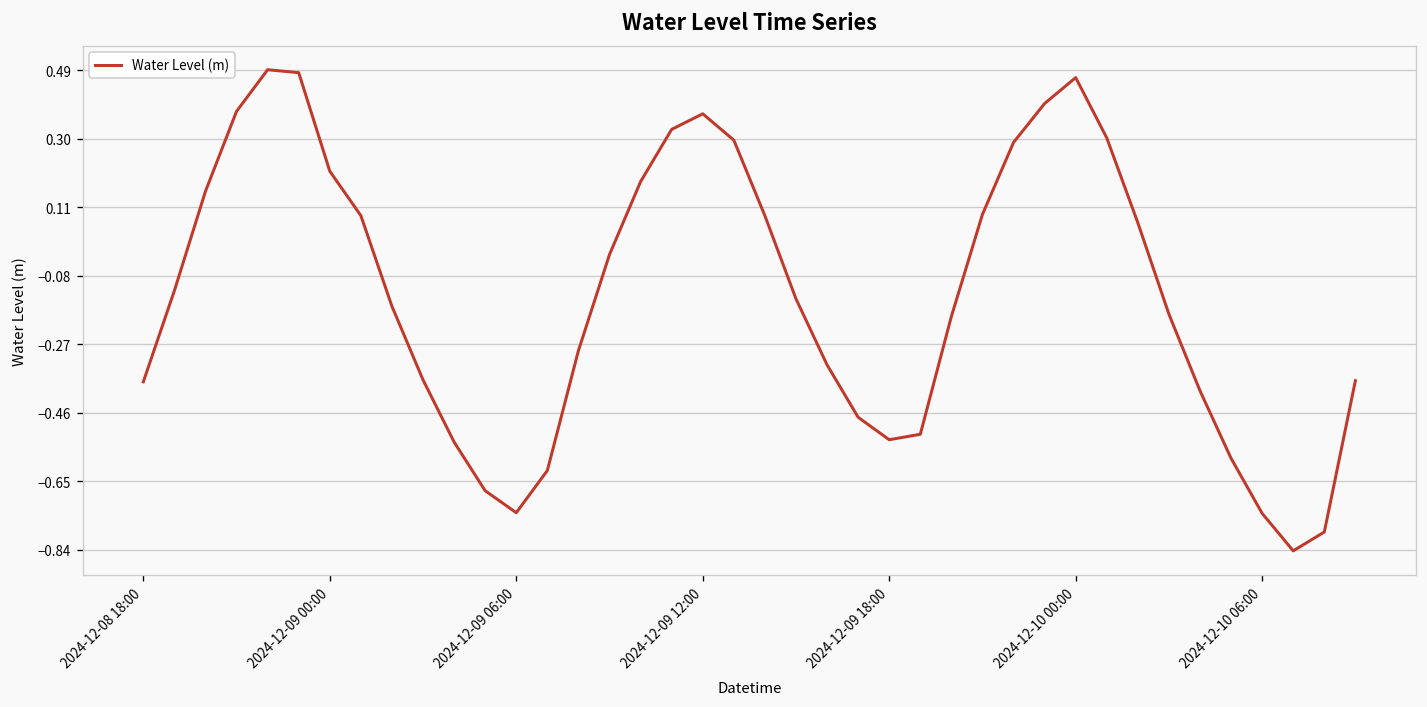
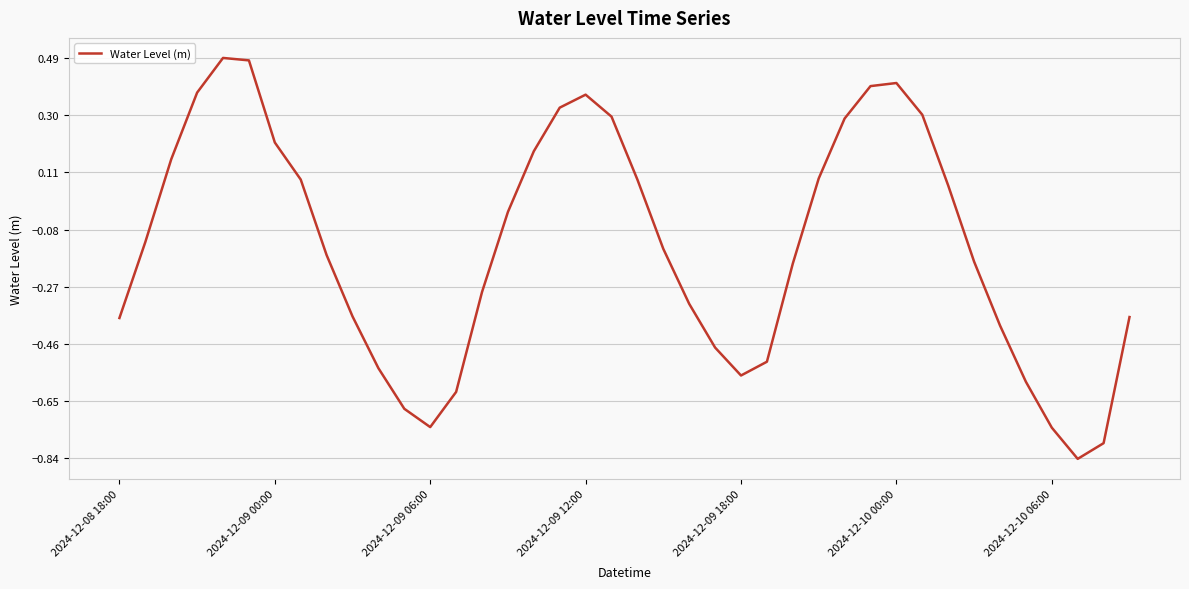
  {
    "2024-12-08 18:00": -0.37,
    "2024-12-09 00:00": 0.21,
    "2024-12-09 06:00": -0.74,
    "2024-12-09 12:00": 0.37,
-   "2024-12-09 18:00": -0.53,
-   "2024-12-10 00:00": 0.47,
+   "2024-12-09 18:00": -0.57,
+   "2024-12-10 00:00": 0.41,
    "2024-12-10 06:00": -0.74
  }
